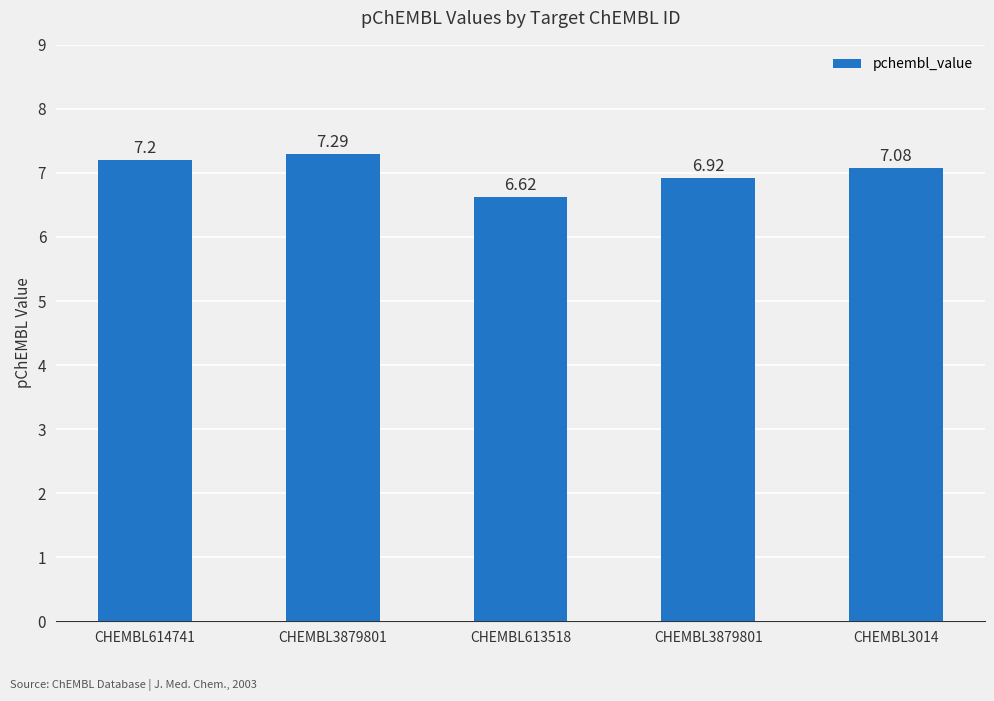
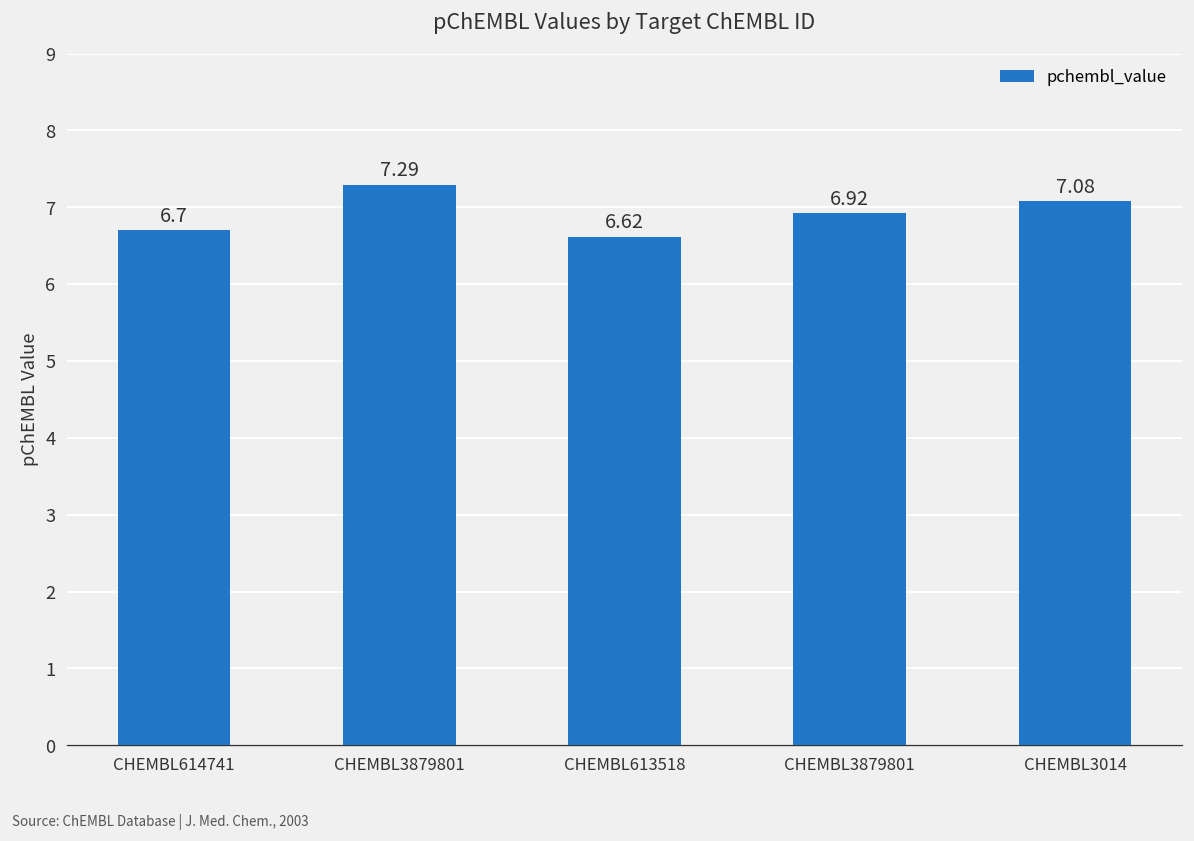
  {
-   "CHEMBL614741": 7.2,
+   "CHEMBL614741": 6.7,
    "CHEMBL613518": 6.62,
    "CHEMBL3014": 7.08
  }
